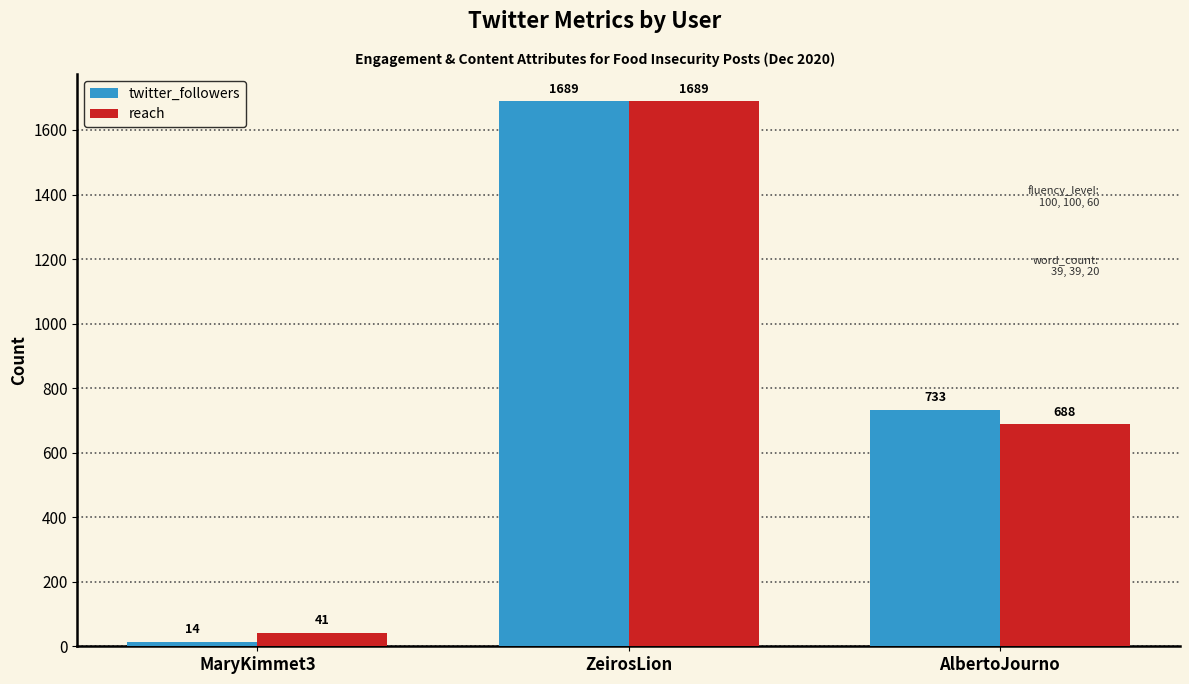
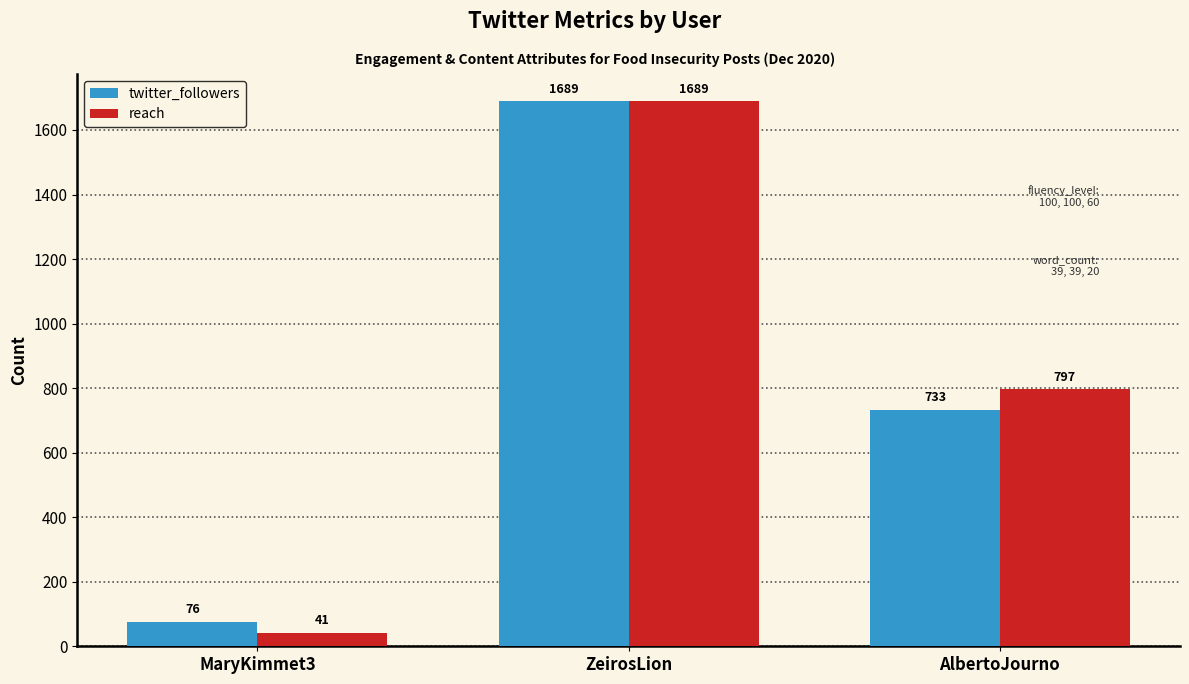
  {
    "twitter_followers": {
-     "MaryKimmet3": 14,
+     "MaryKimmet3": 76,
      "ZeirosLion": 1689,
      "AlbertoJourno": 733
    },
    "reach": {
      "MaryKimmet3": 41,
      "ZeirosLion": 1689,
-     "AlbertoJourno": 688
+     "AlbertoJourno": 797
    }
  }
